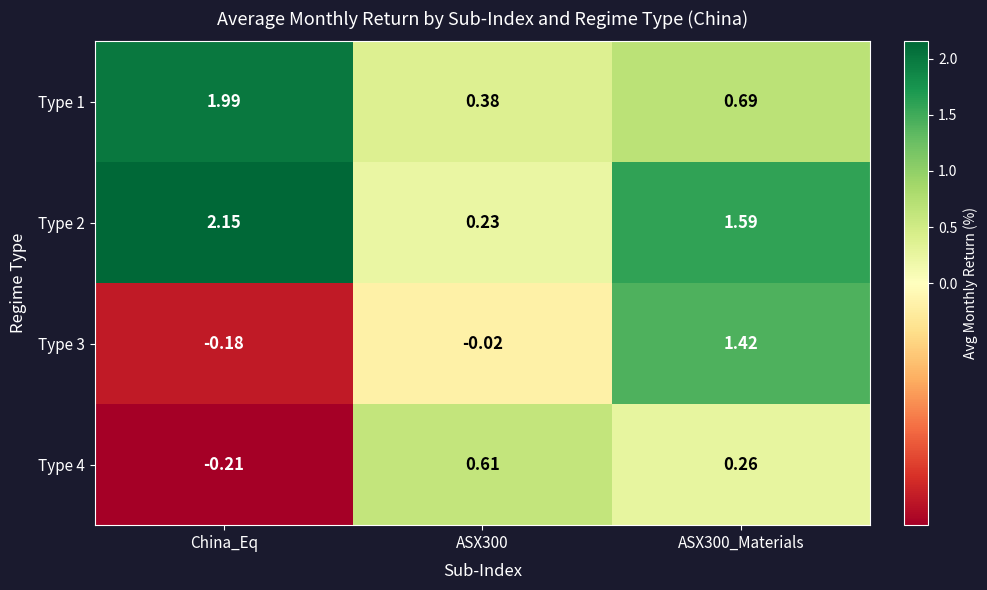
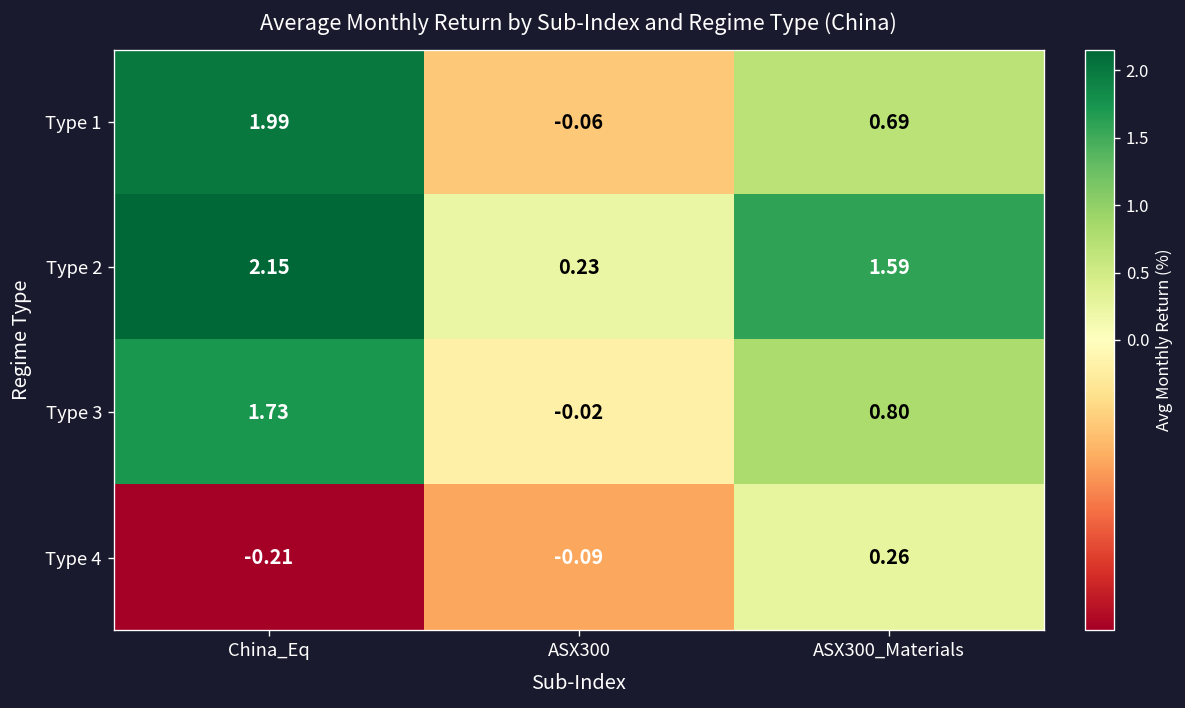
  {
    "Type 1": {
      "China_Eq": 1.99,
-     "ASX300": 0.38,
+     "ASX300": -0.06,
      "ASX300_Materials": 0.69
    },
    "Type 2": {
      "China_Eq": 2.15,
      "ASX300": 0.23,
      "ASX300_Materials": 1.59
    },
    "Type 3": {
-     "China_Eq": -0.18,
+     "China_Eq": 1.73,
      "ASX300": -0.02,
-     "ASX300_Materials": 1.42
+     "ASX300_Materials": 0.80
    },
    "Type 4": {
      "China_Eq": -0.21,
-     "ASX300": 0.61,
+     "ASX300": -0.09,
      "ASX300_Materials": 0.26
    }
  }
